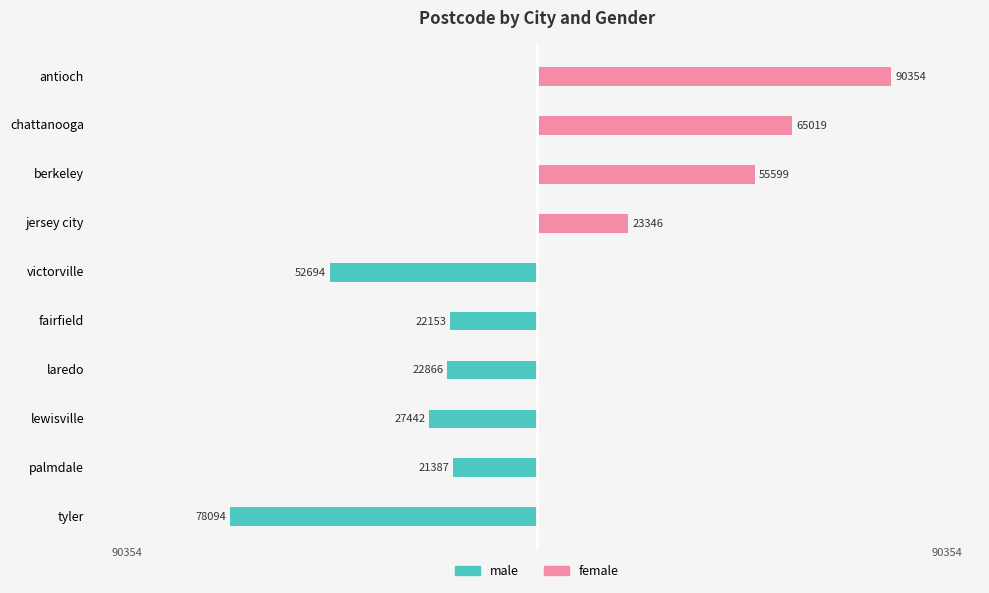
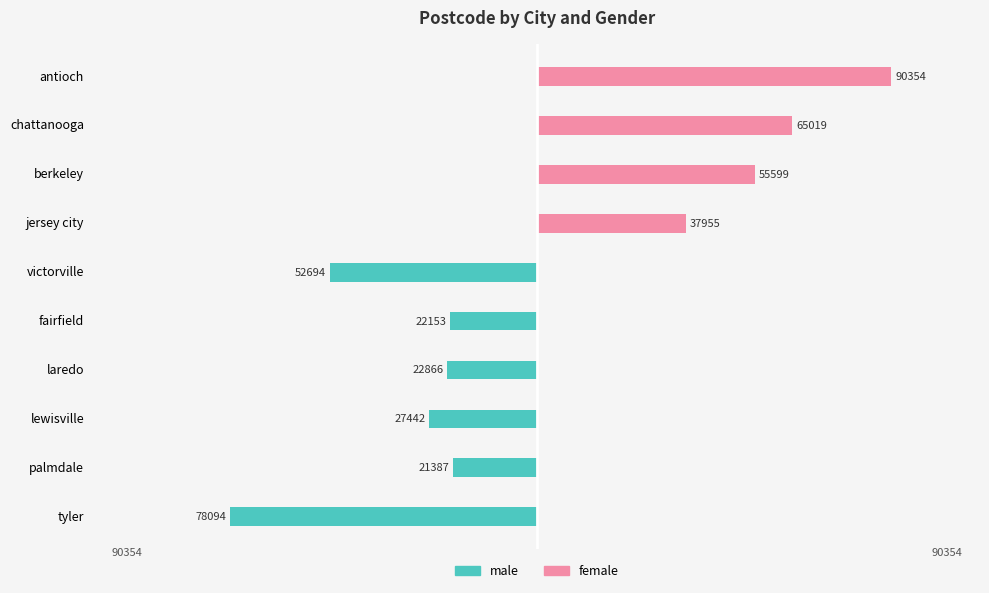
  {
    "female": {
      "antioch": 90354,
      "chattanooga": 65019,
      "berkeley": 55599,
-     "jersey city": 23346
+     "jersey city": 37955
    }
  }
